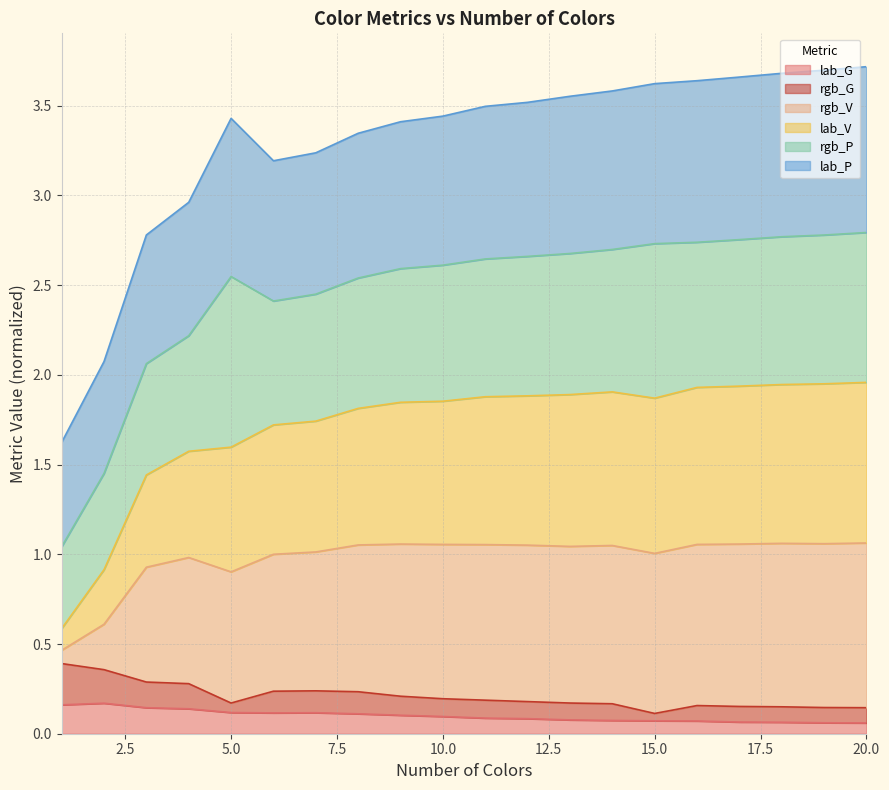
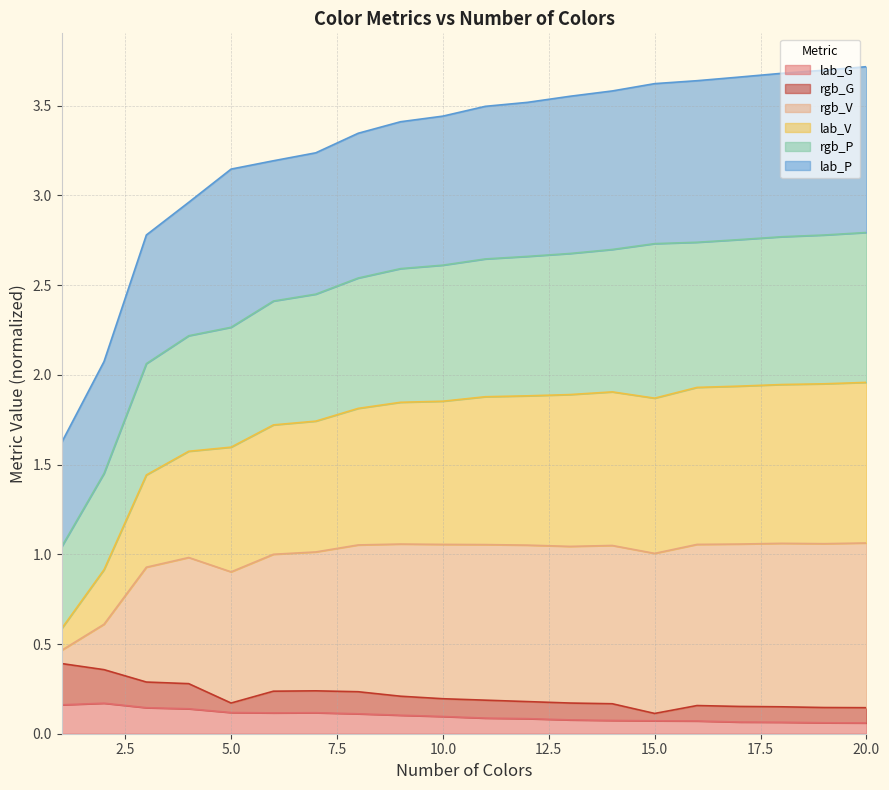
  {
    "rgb_G": {
      "5.0": 0.05,
      "10.0": 0.10,
      "15.0": 0.04,
      "20.0": 0.09
    },
    "rgb_P": {
-     "5.0": 0.95,
+     "5.0": 0.67,
      "10.0": 0.76,
      "15.0": 0.86,
      "20.0": 0.84
    },
    "lab_P": {
      "5.0": 0.88,
      "10.0": 0.83,
      "15.0": 0.89,
      "20.0": 0.92
    }
  }
